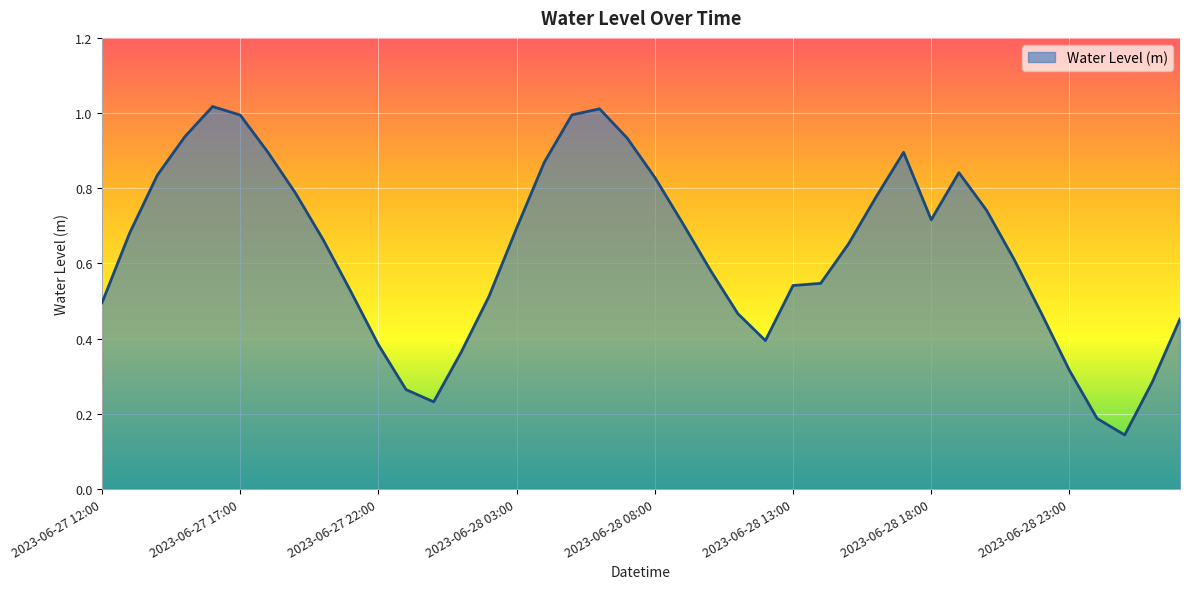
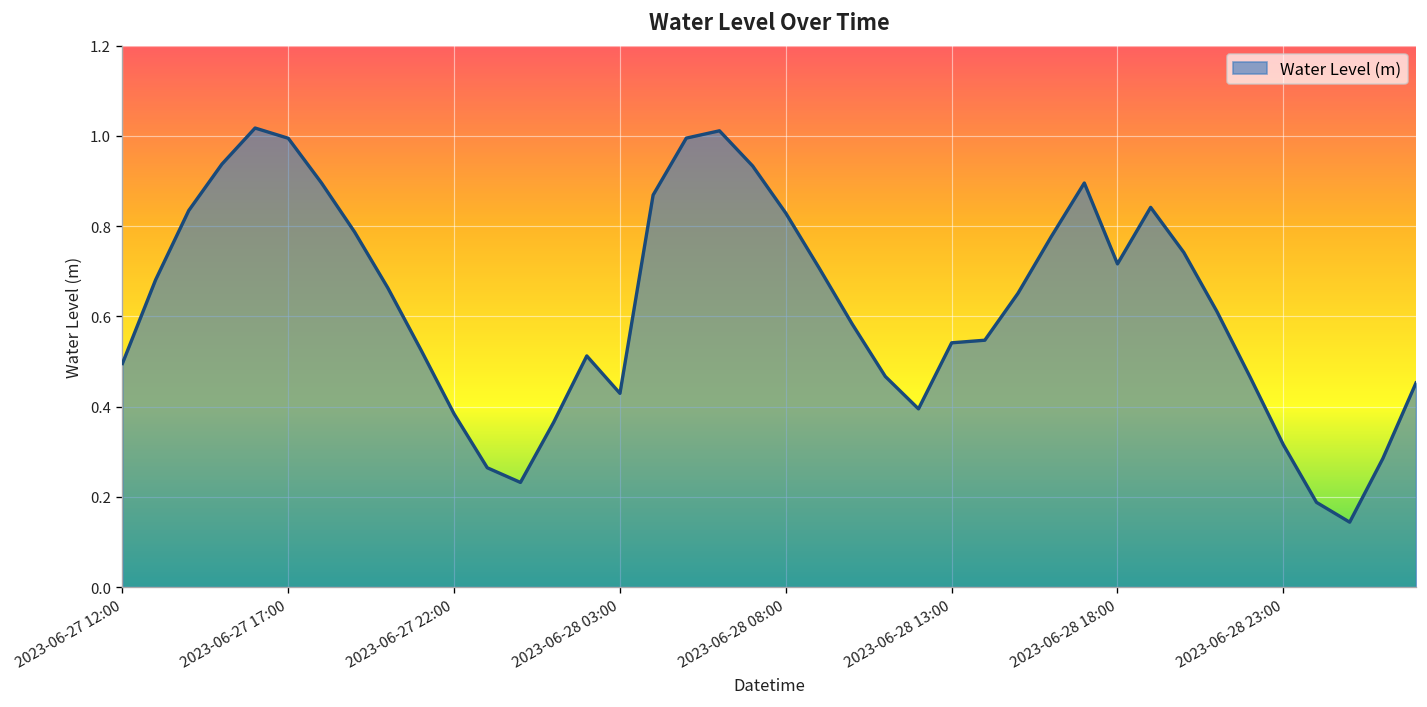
  {
    "2023-06-27 12:00": 0.50,
    "2023-06-27 17:00": 0.99,
    "2023-06-27 22:00": 0.38,
-   "2023-06-28 03:00": 0.69,
+   "2023-06-28 03:00": 0.43,
    "2023-06-28 08:00": 0.83,
    "2023-06-28 13:00": 0.54,
    "2023-06-28 18:00": 0.72,
    "2023-06-28 23:00": 0.32
  }
